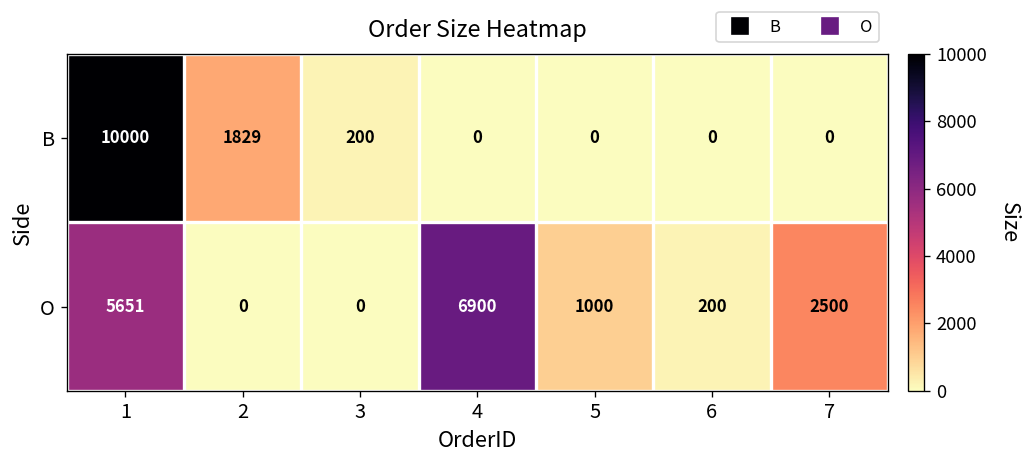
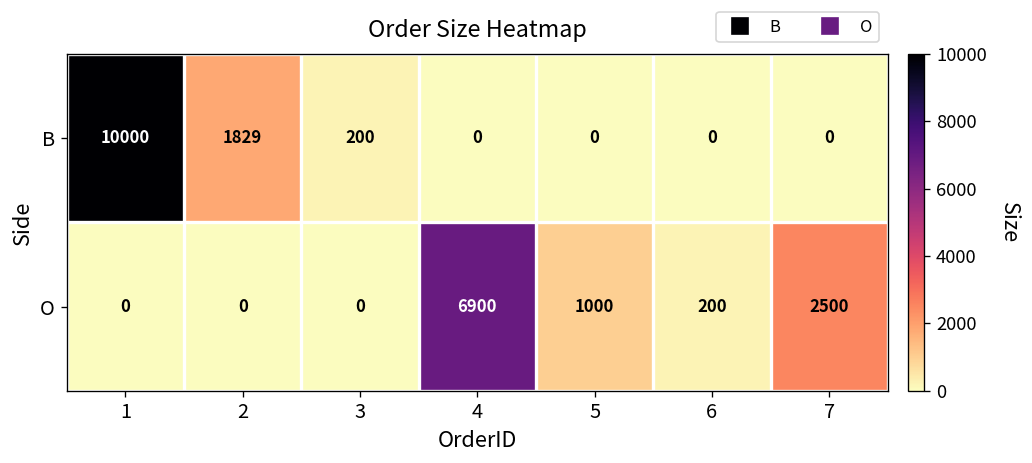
  {
    "B": {
      "1": 10000,
      "2": 1829,
      "3": 200,
      "4": 0,
      "5": 0,
      "6": 0,
      "7": 0
    },
    "O": {
-     "1": 5651,
+     "1": 0,
      "2": 0,
      "3": 0,
      "4": 6900,
      "5": 1000,
      "6": 200,
      "7": 2500
    }
  }
